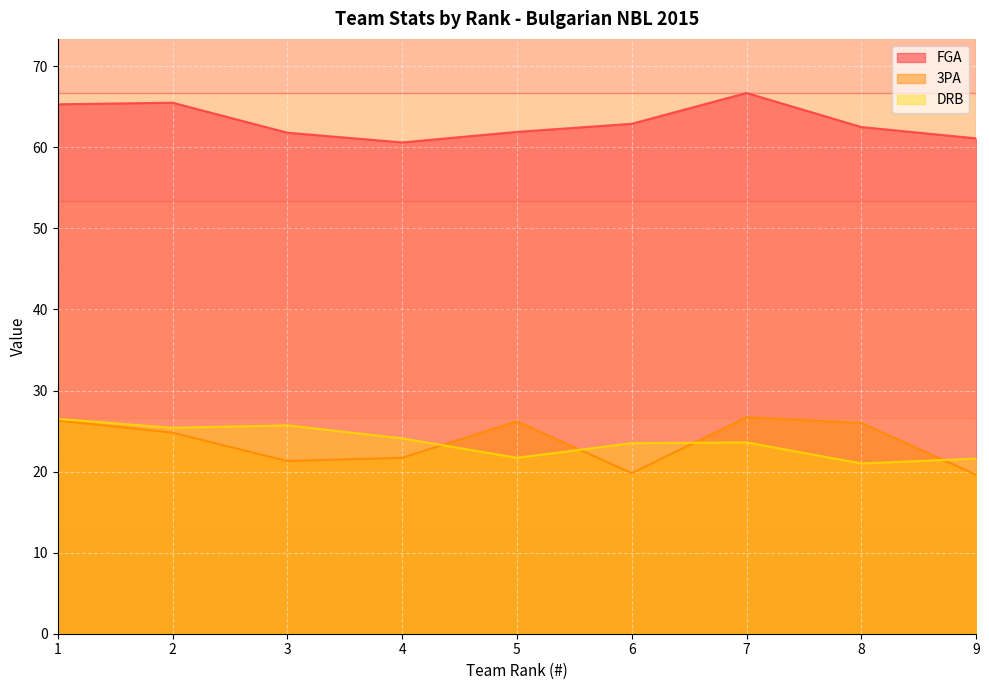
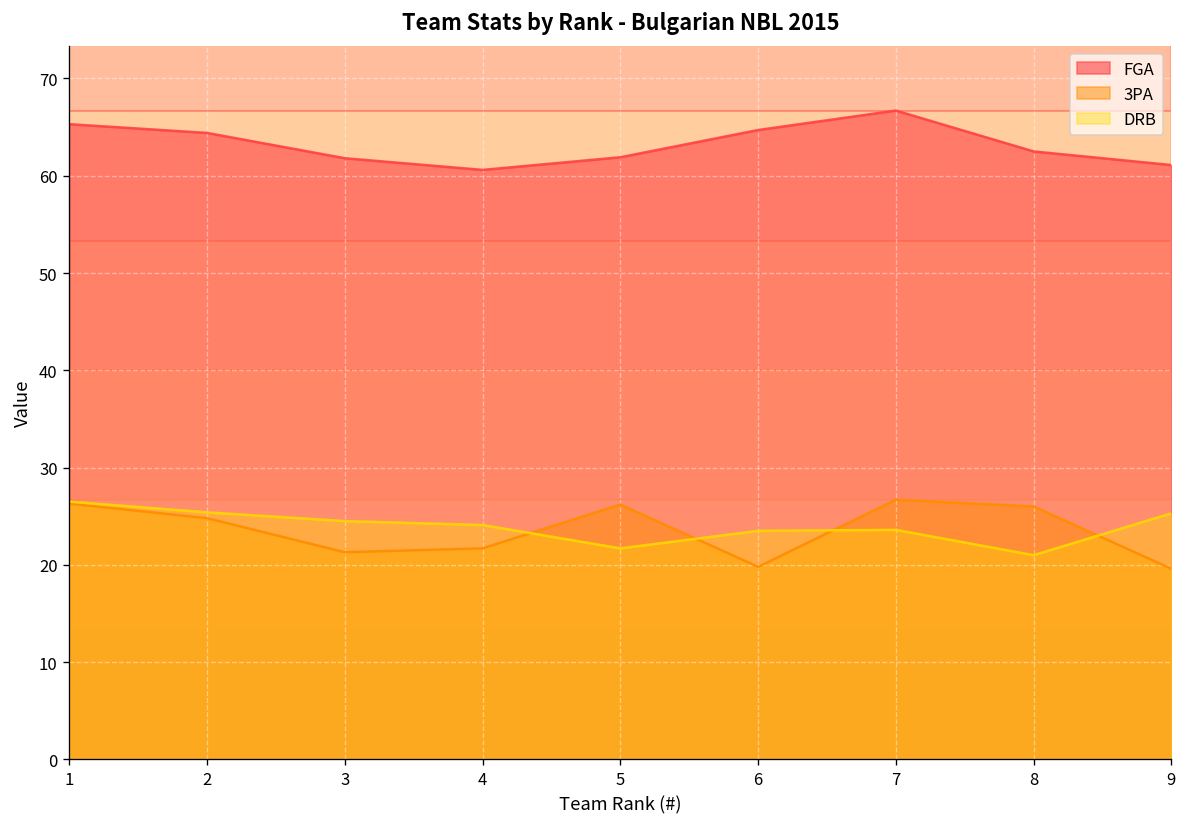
  {
    "FGA": {
      "1": 65,
-     "2": 66,
+     "2": 64,
      "3": 62,
      "4": 61,
      "5": 62,
-     "6": 63,
+     "6": 65,
      "7": 67,
      "8": 63,
      "9": 61
    },
    "3PA": {
      "2": 25,
      "3": 21,
      "4": 22,
      "5": 26,
      "6": 20,
      "7": 27,
      "8": 26,
      "9": 20
    },
    "DRB": {
      "2": 25,
-     "3": 26,
+     "3": 25,
      "4": 24,
      "5": 22,
      "6": 24,
      "7": 24,
      "8": 21,
-     "9": 22
+     "9": 25
    }
  }
